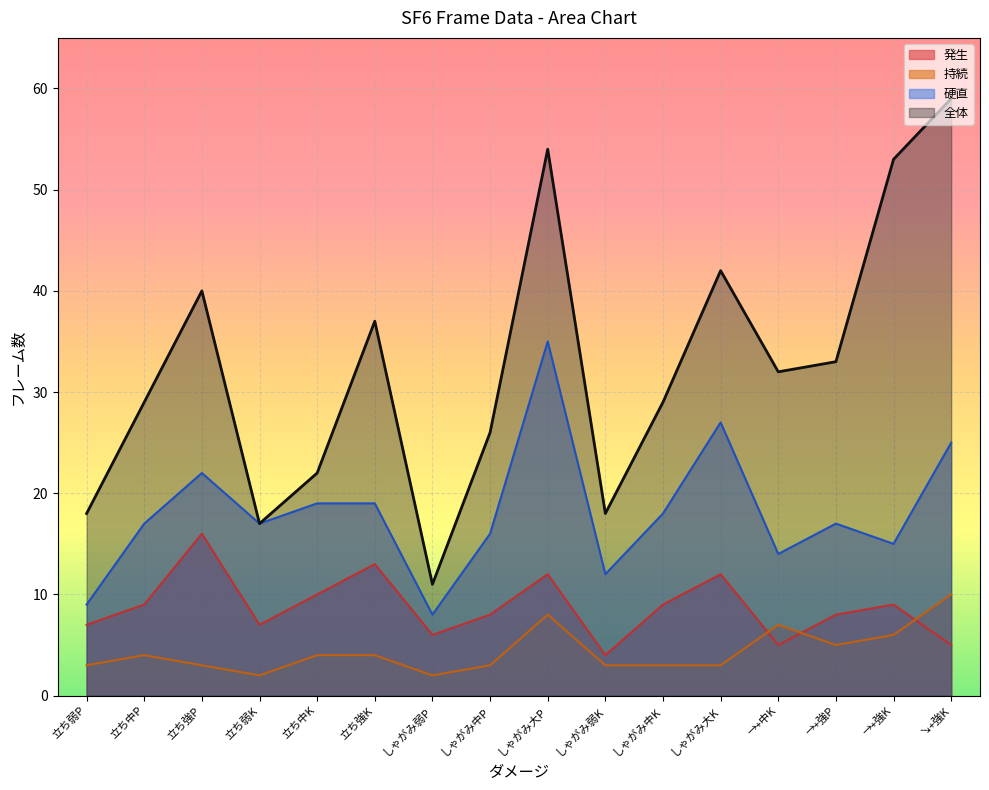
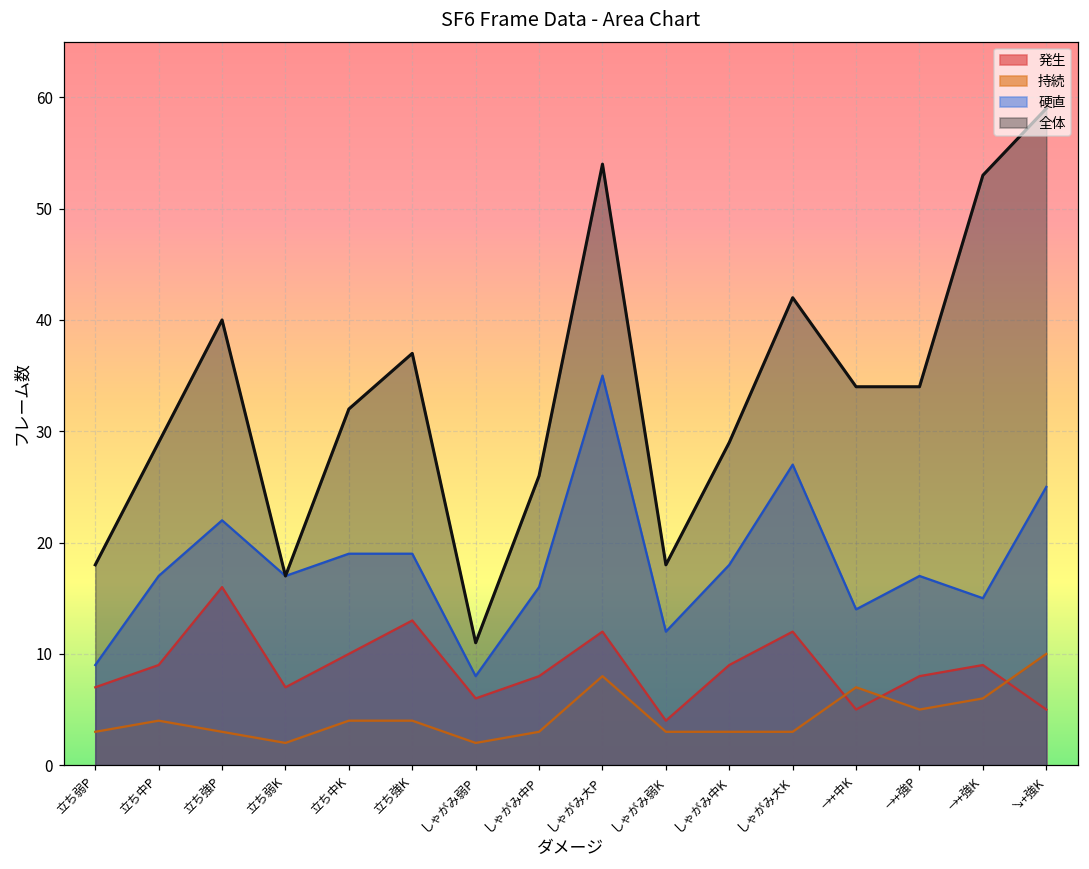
  {
    "硬直": {
      "立ち弱P": 9,
      "立ち中P": 17,
      "立ち強P": 22,
      "立ち中K": 19,
      "立ち強K": 19,
      "しゃがみ弱P": 8,
      "しゃがみ中P": 16,
      "しゃがみ大P": 35,
      "しゃがみ弱K": 12,
      "しゃがみ中K": 18,
      "しゃがみ大K": 27,
      "→+中K": 14,
      "→+強P": 17,
      "→+強K": 15,
      "↘+強K": 25
    },
    "全体": {
      "立ち弱P": 18,
      "立ち中P": 29,
      "立ち強P": 40,
-     "立ち中K": 22,
+     "立ち中K": 32,
      "立ち強K": 37,
      "しゃがみ弱P": 11,
      "しゃがみ中P": 26,
      "しゃがみ大P": 54,
      "しゃがみ弱K": 18,
      "しゃがみ中K": 29,
      "しゃがみ大K": 42,
-     "→+中K": 32,
-     "→+強P": 33,
+     "→+中K": 34,
+     "→+強P": 34,
      "→+強K": 53
    }
  }
